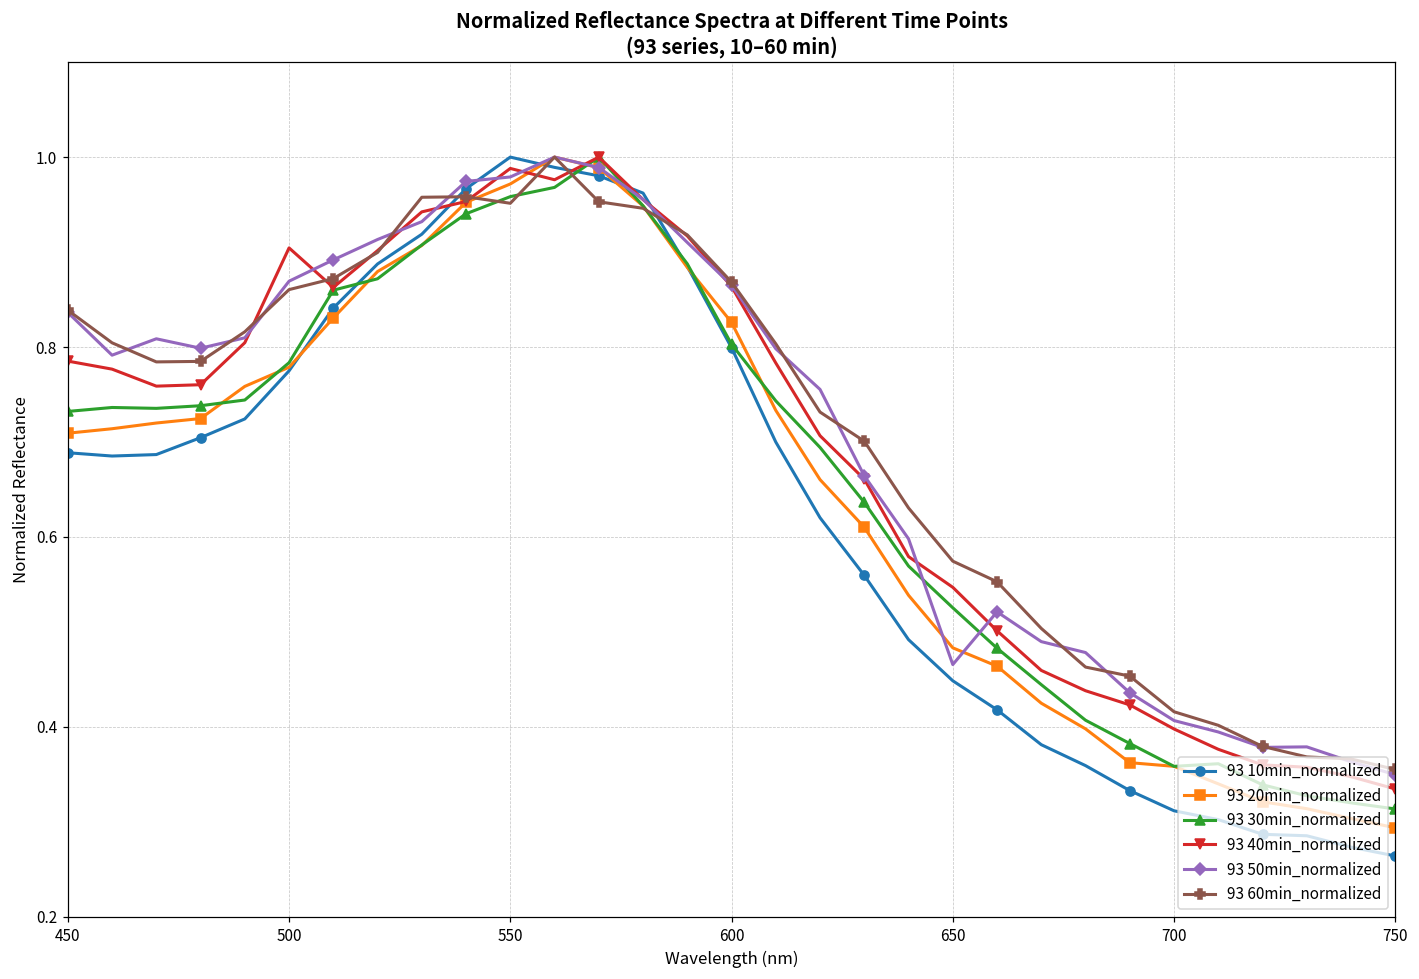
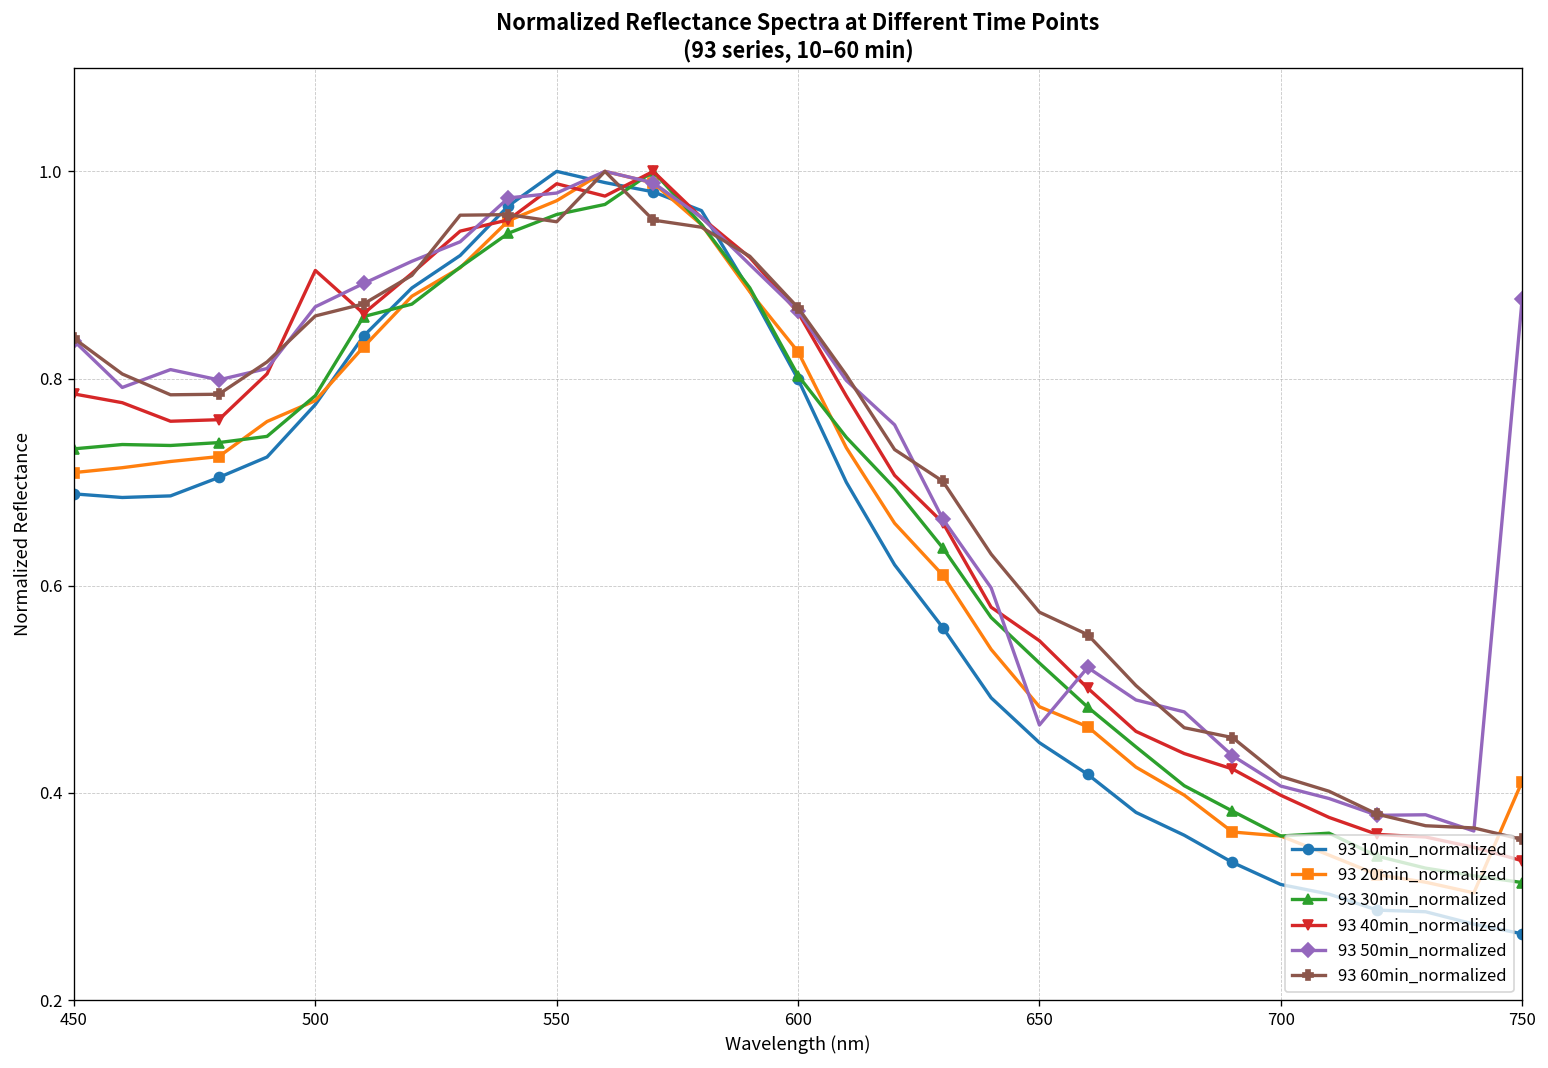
  {
    "93 10min_normalized": {
      "450": 0.69,
      "500": 0.77,
      "550": 1.00,
      "600": 0.80,
      "650": 0.45,
      "700": 0.31,
      "750": 0.26
    },
    "93 20min_normalized": {
      "450": 0.71,
      "500": 0.78,
      "550": 0.97,
      "600": 0.83,
      "650": 0.48,
-     "750": 0.29
+     "750": 0.41
    },
    "93 30min_normalized": {
      "450": 0.73,
      "500": 0.78,
      "550": 0.96,
      "600": 0.80,
      "650": 0.53,
      "750": 0.31
    },
    "93 40min_normalized": {
      "450": 0.79,
      "500": 0.90,
      "550": 0.99,
      "650": 0.55,
      "700": 0.40,
      "750": 0.33
    },
    "93 50min_normalized": {
      "500": 0.87,
      "550": 0.98,
      "650": 0.47,
      "700": 0.41,
-     "750": 0.35
+     "750": 0.88
    },
    "93 60min_normalized": {
      "500": 0.86,
      "550": 0.95,
      "600": 0.87,
      "650": 0.57,
      "700": 0.42,
      "750": 0.36
    }
  }
